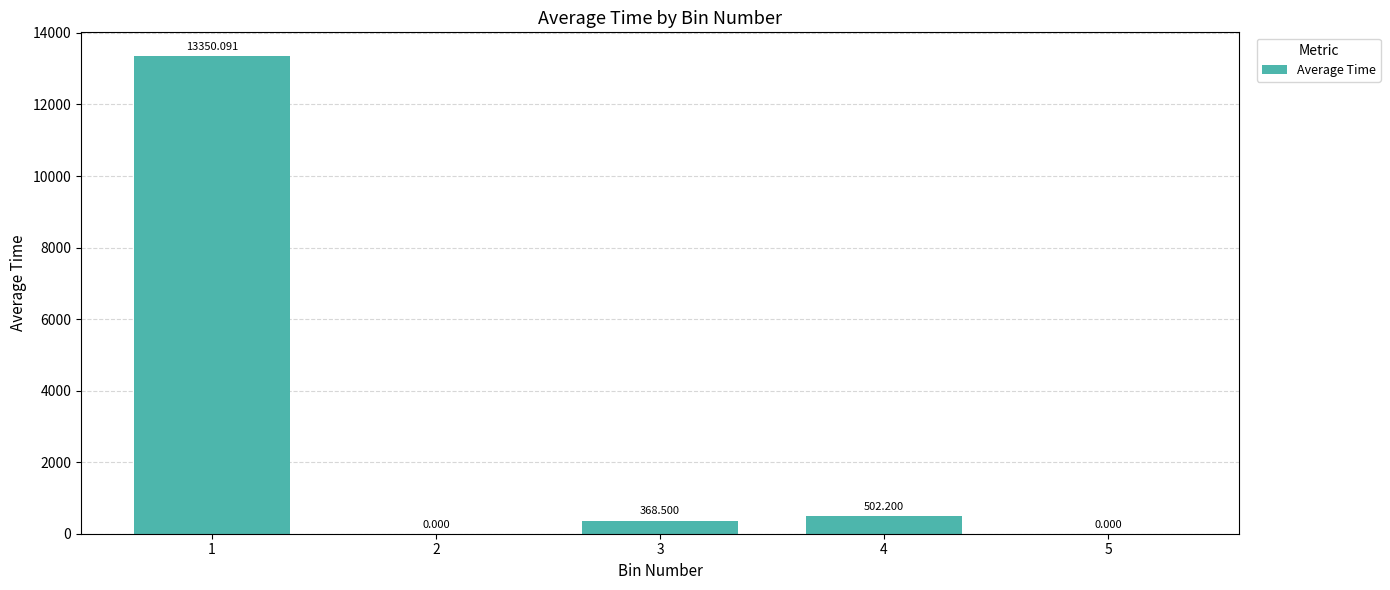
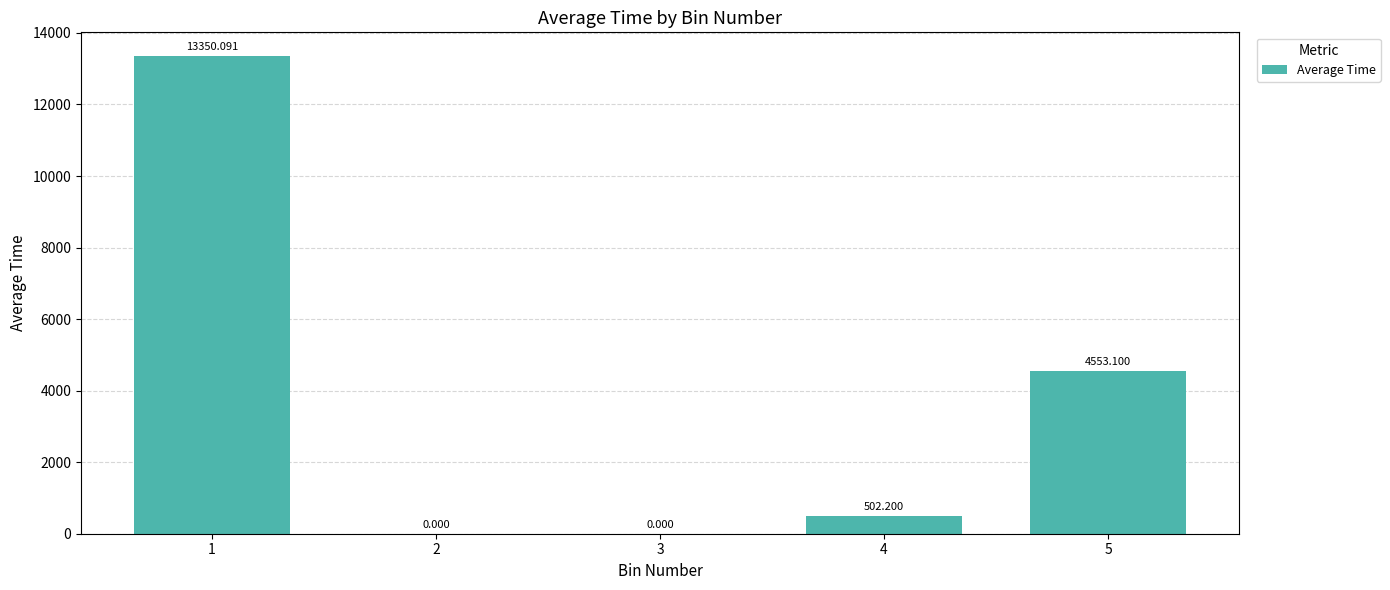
  {
    "1": 13350.091,
    "2": 0.000,
-   "3": 368.500,
+   "3": 0.000,
    "4": 502.200,
-   "5": 0.000
+   "5": 4553.100
  }
